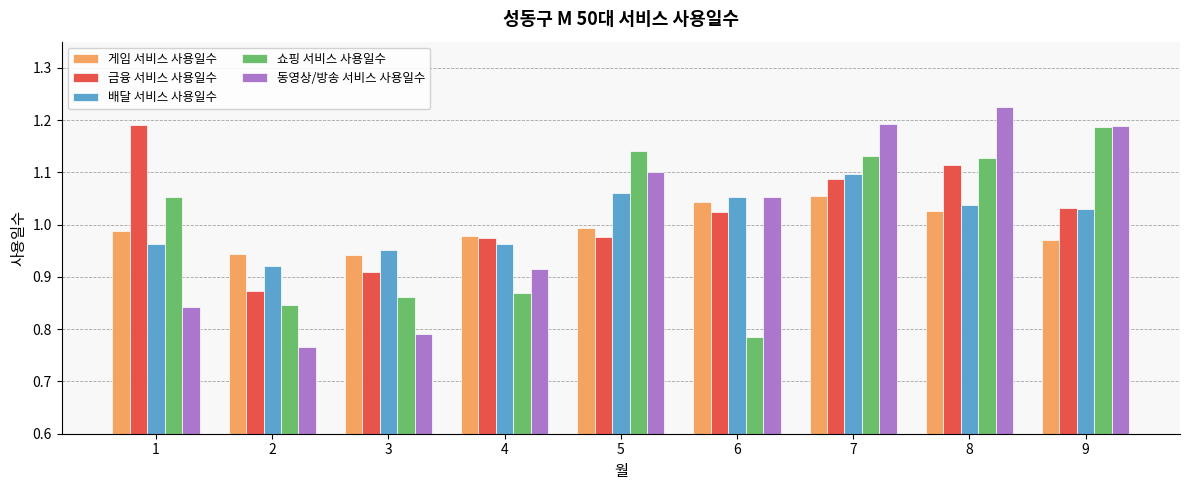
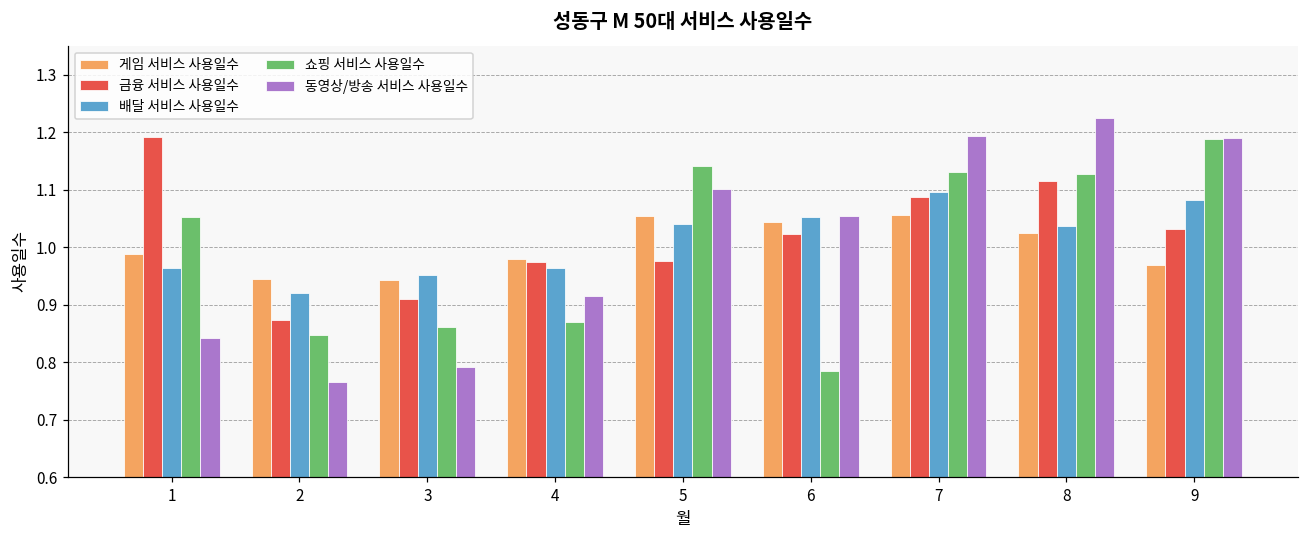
  {
    "게임 서비스 사용일수": {
      "1": 0.99,
      "2": 0.94,
      "3": 0.94,
      "4": 0.98,
-     "5": 0.99,
+     "5": 1.05,
      "6": 1.04,
      "7": 1.06,
      "8": 1.03,
      "9": 0.97
    },
    "금융 서비스 사용일수": {
      "1": 1.19,
      "2": 0.87,
      "3": 0.91,
      "4": 0.97,
      "5": 0.98,
      "6": 1.02,
      "7": 1.09,
      "8": 1.11,
      "9": 1.03
    },
    "배달 서비스 사용일수": {
      "1": 0.96,
      "2": 0.92,
      "3": 0.95,
      "4": 0.96,
-     "5": 1.06,
+     "5": 1.04,
      "6": 1.05,
      "7": 1.10,
      "8": 1.04,
-     "9": 1.03
+     "9": 1.08
    },
    "쇼핑 서비스 사용일수": {
      "1": 1.05,
      "2": 0.85,
      "3": 0.86,
      "4": 0.87,
      "5": 1.14,
      "6": 0.78,
      "7": 1.13,
      "8": 1.13,
      "9": 1.19
    },
    "동영상/방송 서비스 사용일수": {
      "1": 0.84,
      "2": 0.77,
      "3": 0.79,
      "4": 0.91,
      "5": 1.10,
      "6": 1.05,
      "7": 1.19,
      "8": 1.22,
      "9": 1.19
    }
  }
